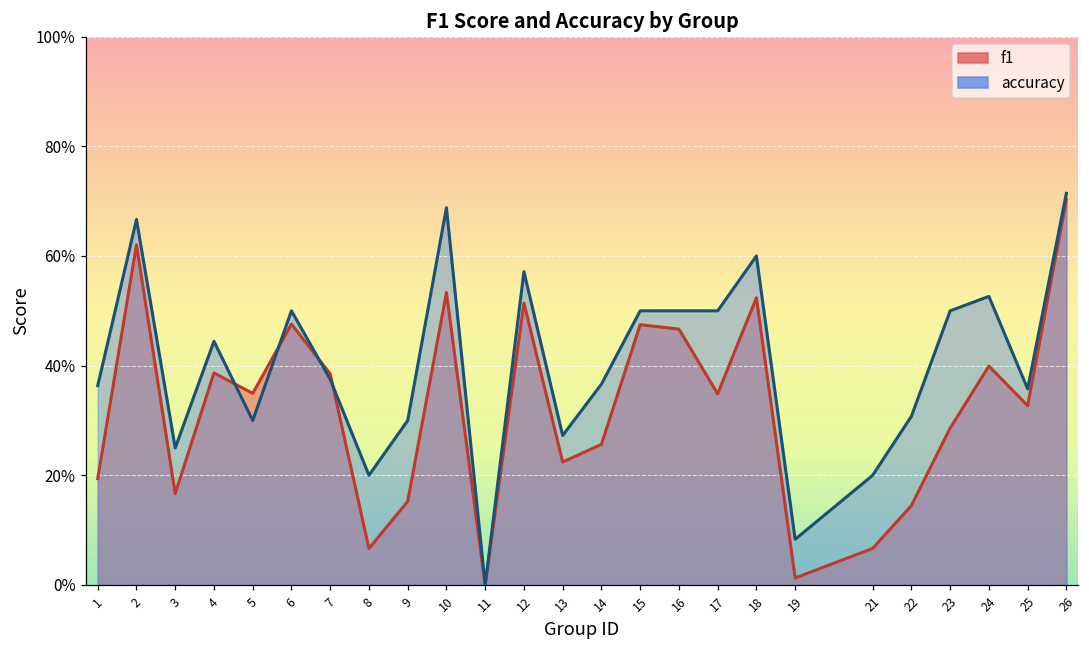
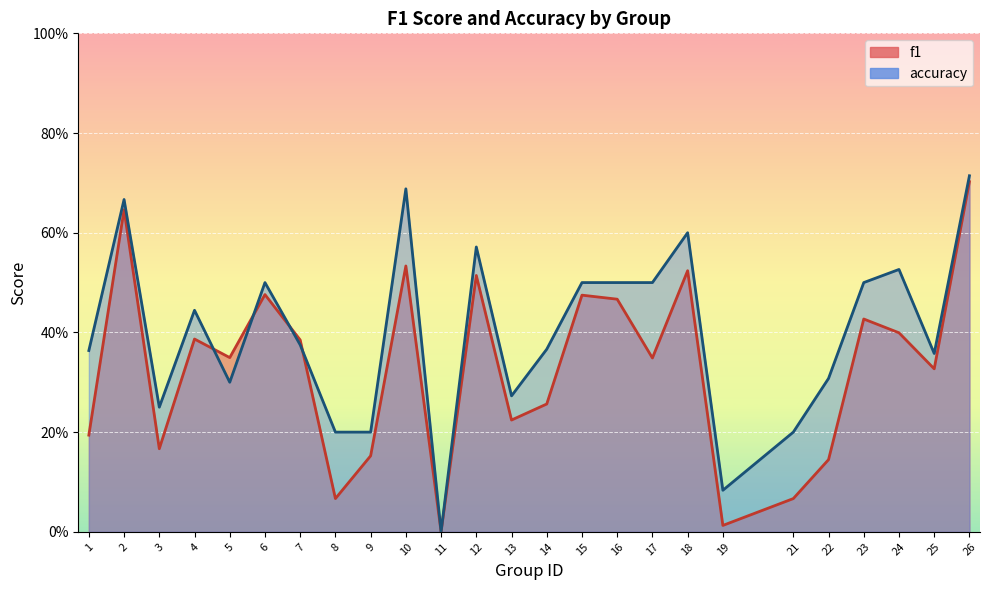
  {
    "f1": {
      "1": "19%",
-     "2": "62%",
+     "2": "65%",
      "3": "17%",
      "4": "39%",
      "5": "35%",
      "6": "48%",
      "7": "38%",
      "8": "7%",
      "9": "15%",
      "10": "53%",
      "12": "51%",
      "13": "22%",
      "14": "26%",
      "15": "47%",
      "16": "47%",
      "17": "35%",
      "18": "52%",
      "19": "1%",
      "21": "7%",
      "22": "14%",
-     "23": "29%",
+     "23": "43%",
      "24": "40%",
      "25": "33%",
      "26": "70%"
    },
    "accuracy": {
      "1": "36%",
      "2": "67%",
      "3": "25%",
      "4": "44%",
      "5": "30%",
      "6": "50%",
      "7": "38%",
      "8": "20%",
-     "9": "30%",
+     "9": "20%",
      "10": "69%",
      "12": "57%",
      "13": "27%",
      "14": "37%",
      "15": "50%",
      "16": "50%",
      "17": "50%",
      "18": "60%",
      "19": "8%",
      "21": "20%",
      "22": "31%",
      "23": "50%",
      "24": "53%",
      "25": "36%",
      "26": "71%"
    }
  }
